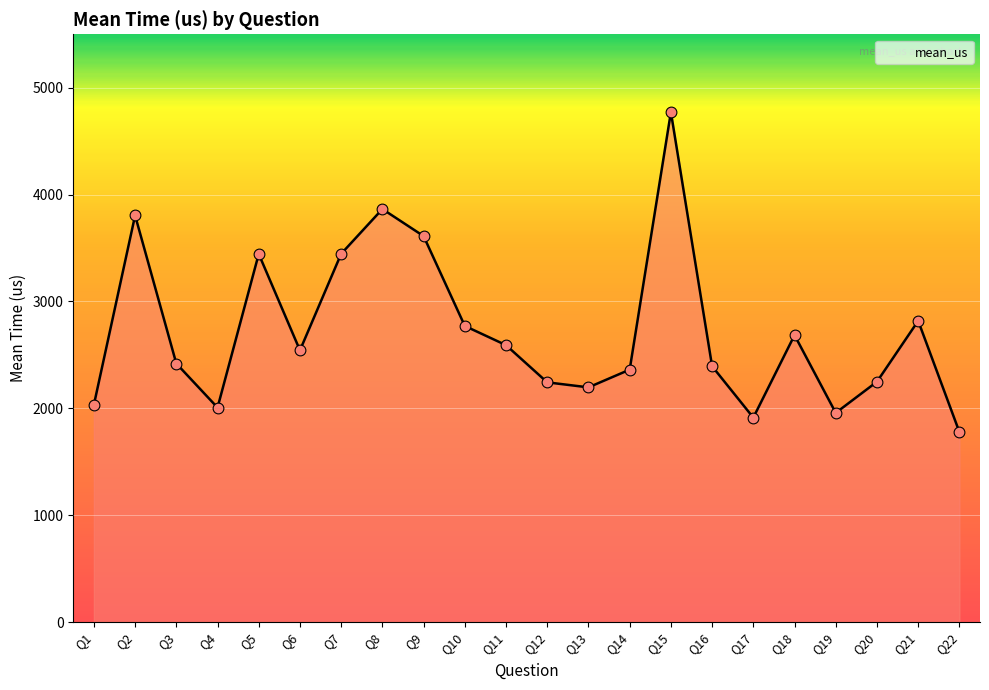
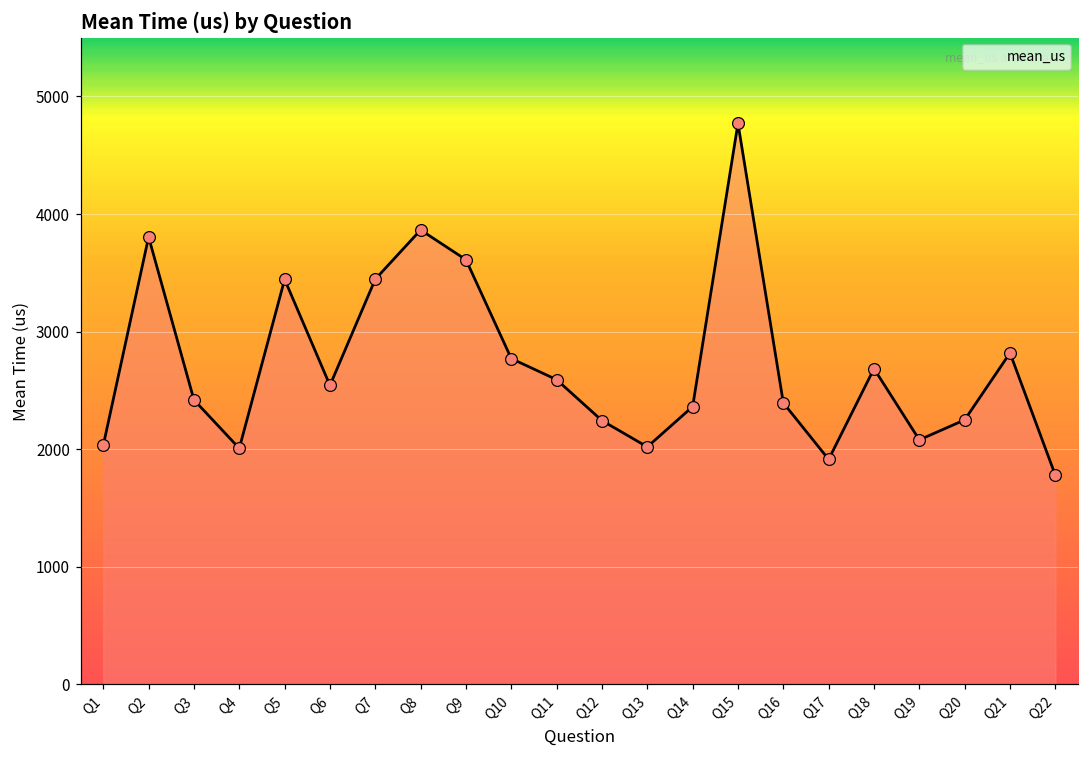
  {
    "Q1": 2030,
    "Q2": 3800,
    "Q3": 2420,
    "Q4": 2010,
    "Q5": 3440,
    "Q6": 2540,
    "Q7": 3450,
    "Q8": 3860,
    "Q9": 3610,
    "Q10": 2770,
    "Q11": 2590,
    "Q12": 2240,
-   "Q13": 2200,
+   "Q13": 2020,
    "Q14": 2360,
    "Q15": 4770,
    "Q16": 2390,
    "Q17": 1910,
    "Q18": 2690,
-   "Q19": 1960,
+   "Q19": 2080,
    "Q20": 2250,
    "Q21": 2820,
    "Q22": 1780
  }
